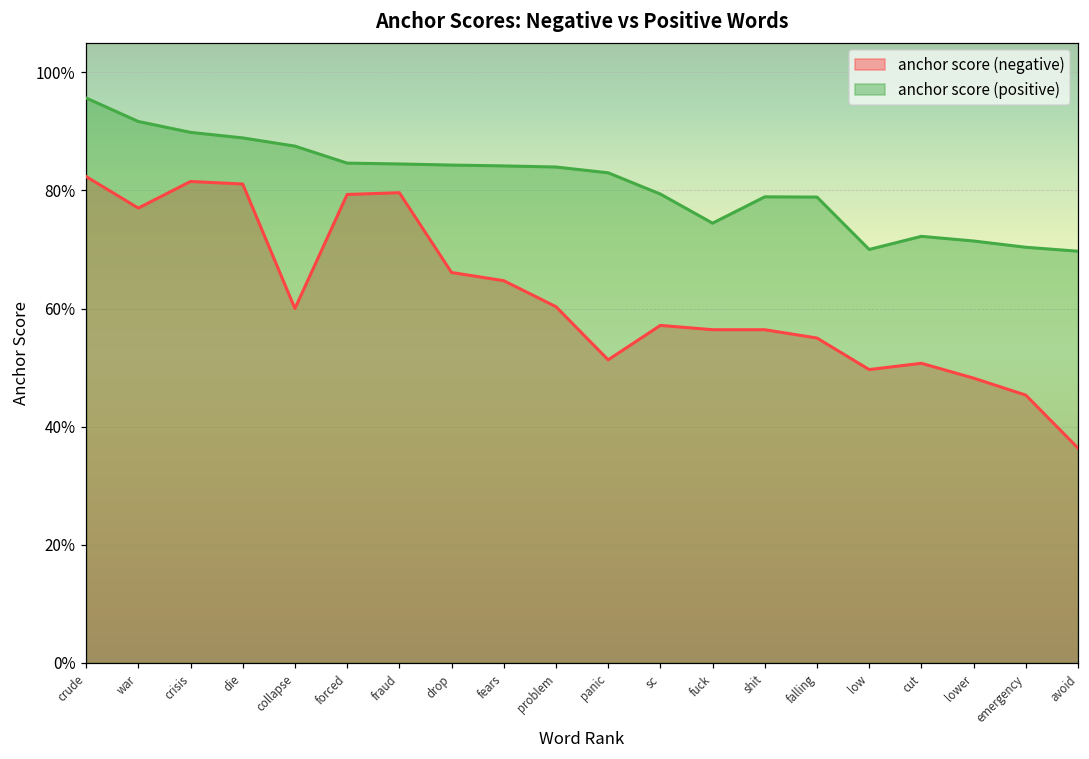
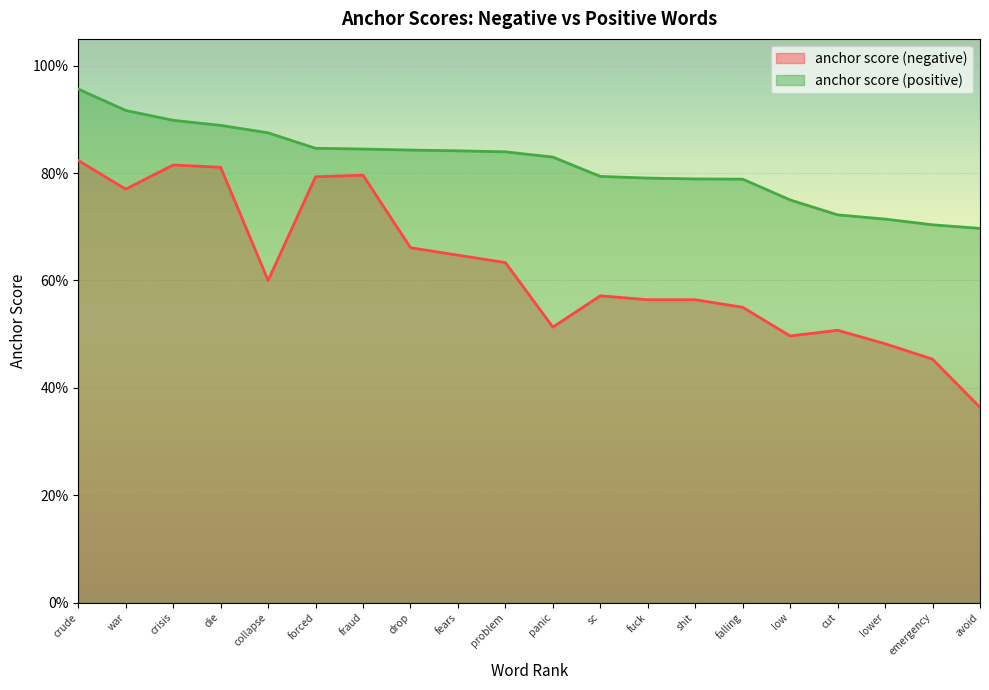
  {
    "anchor score (negative)": {
      "crude": "82%",
      "war": "77%",
      "crisis": "82%",
      "die": "81%",
      "collapse": "60%",
      "forced": "79%",
      "fraud": "80%",
      "drop": "66%",
      "fears": "65%",
-     "problem": "60%",
+     "problem": "63%",
      "panic": "51%",
      "sc": "57%",
      "fuck": "56%",
      "shit": "56%",
      "falling": "55%",
      "low": "50%",
      "cut": "51%",
      "lower": "48%",
      "emergency": "45%",
      "avoid": "36%"
    },
    "anchor score (positive)": {
      "crude": "96%",
      "war": "92%",
      "crisis": "90%",
      "die": "89%",
      "collapse": "88%",
      "forced": "85%",
      "fraud": "84%",
      "drop": "84%",
      "fears": "84%",
      "problem": "84%",
      "panic": "83%",
      "sc": "79%",
-     "fuck": "74%",
+     "fuck": "79%",
      "shit": "79%",
      "falling": "79%",
-     "low": "70%",
+     "low": "75%",
      "cut": "72%",
      "lower": "71%",
      "emergency": "70%",
      "avoid": "70%"
    }
  }
